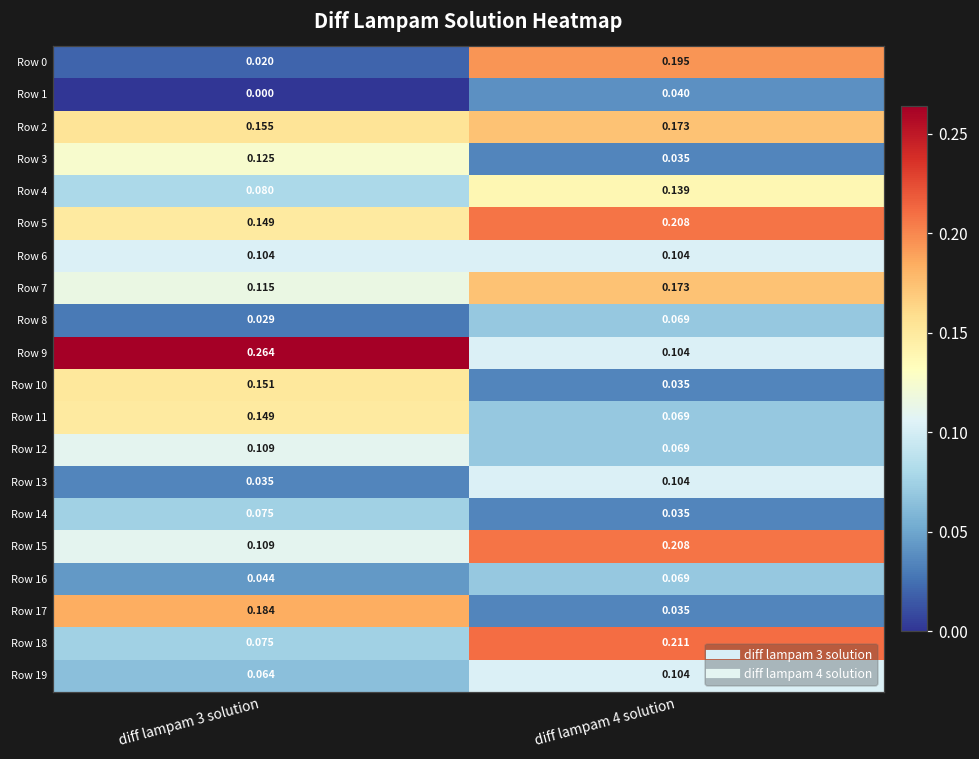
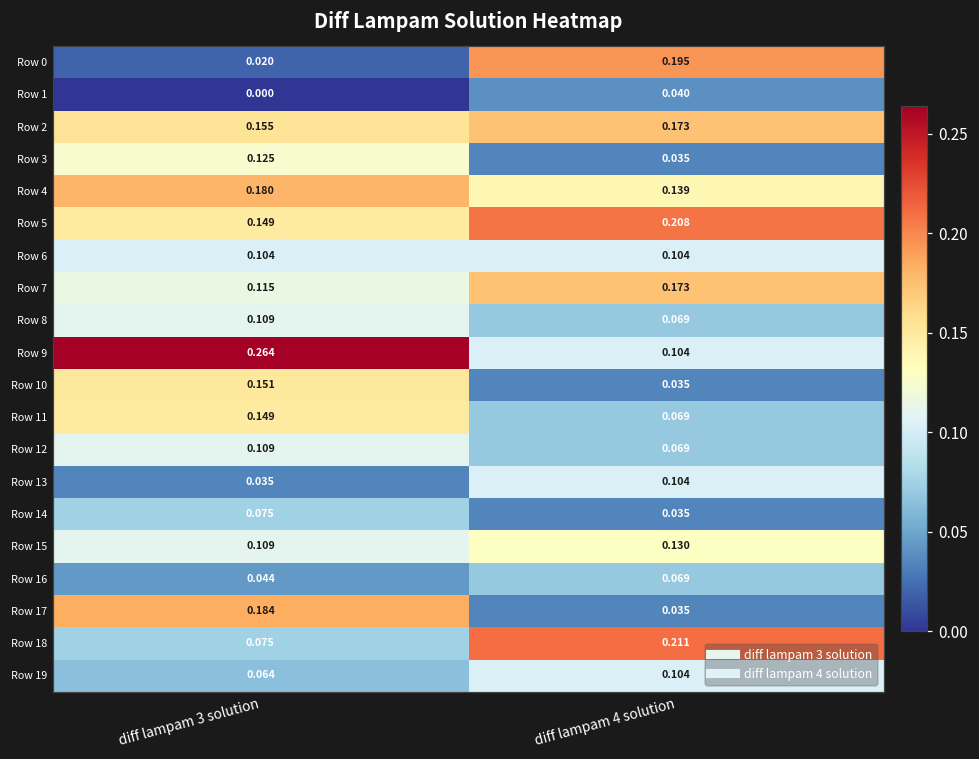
  {
    "Row 0": {
      "diff lampam 3 solution": 0.020,
      "diff lampam 4 solution": 0.195
    },
    "Row 1": {
      "diff lampam 3 solution": 0.000,
      "diff lampam 4 solution": 0.040
    },
    "Row 2": {
      "diff lampam 3 solution": 0.155,
      "diff lampam 4 solution": 0.173
    },
    "Row 3": {
      "diff lampam 3 solution": 0.125,
      "diff lampam 4 solution": 0.035
    },
    "Row 4": {
-     "diff lampam 3 solution": 0.080,
+     "diff lampam 3 solution": 0.180,
      "diff lampam 4 solution": 0.139
    },
    "Row 5": {
      "diff lampam 3 solution": 0.149,
      "diff lampam 4 solution": 0.208
    },
    "Row 6": {
      "diff lampam 3 solution": 0.104,
      "diff lampam 4 solution": 0.104
    },
    "Row 7": {
      "diff lampam 3 solution": 0.115,
      "diff lampam 4 solution": 0.173
    },
    "Row 8": {
-     "diff lampam 3 solution": 0.029,
+     "diff lampam 3 solution": 0.109,
      "diff lampam 4 solution": 0.069
    },
    "Row 9": {
      "diff lampam 3 solution": 0.264,
      "diff lampam 4 solution": 0.104
    },
    "Row 10": {
      "diff lampam 3 solution": 0.151,
      "diff lampam 4 solution": 0.035
    },
    "Row 11": {
      "diff lampam 3 solution": 0.149,
      "diff lampam 4 solution": 0.069
    },
    "Row 12": {
      "diff lampam 3 solution": 0.109,
      "diff lampam 4 solution": 0.069
    },
    "Row 13": {
      "diff lampam 3 solution": 0.035,
      "diff lampam 4 solution": 0.104
    },
    "Row 14": {
      "diff lampam 3 solution": 0.075,
      "diff lampam 4 solution": 0.035
    },
    "Row 15": {
      "diff lampam 3 solution": 0.109,
-     "diff lampam 4 solution": 0.208
+     "diff lampam 4 solution": 0.130
    },
    "Row 16": {
      "diff lampam 3 solution": 0.044,
      "diff lampam 4 solution": 0.069
    },
    "Row 17": {
      "diff lampam 3 solution": 0.184,
      "diff lampam 4 solution": 0.035
    },
    "Row 18": {
      "diff lampam 3 solution": 0.075,
      "diff lampam 4 solution": 0.211
    },
    "Row 19": {
      "diff lampam 3 solution": 0.064,
      "diff lampam 4 solution": 0.104
    }
  }
